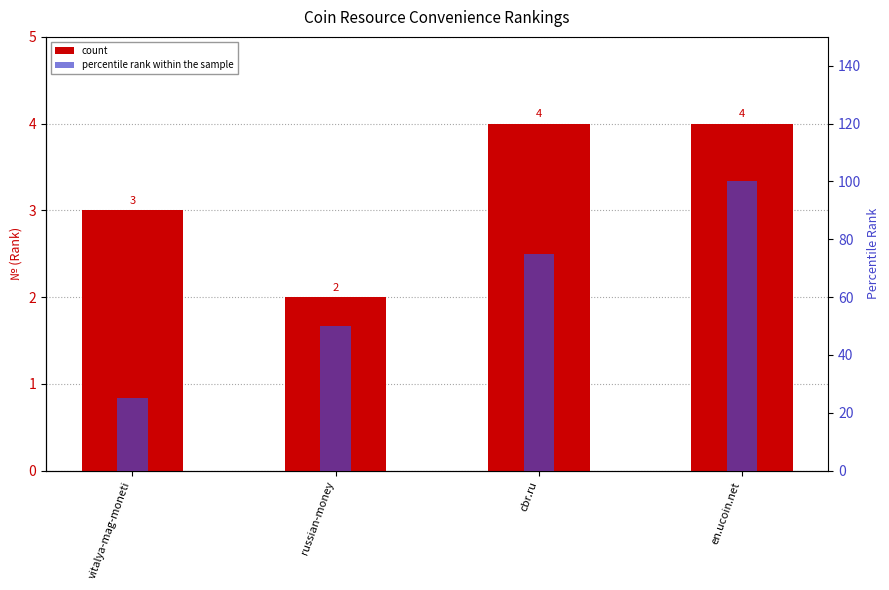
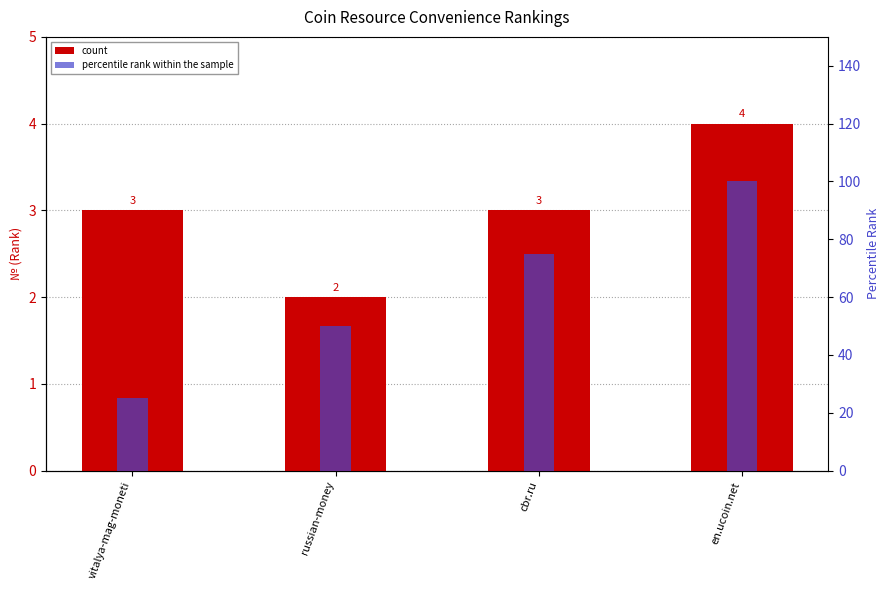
  {
    "count": {
      "vitalya-mag-moneti": 3,
      "russian-money": 2,
-     "cbr.ru": 4,
+     "cbr.ru": 3,
      "en.ucoin.net": 4
    }
  }
